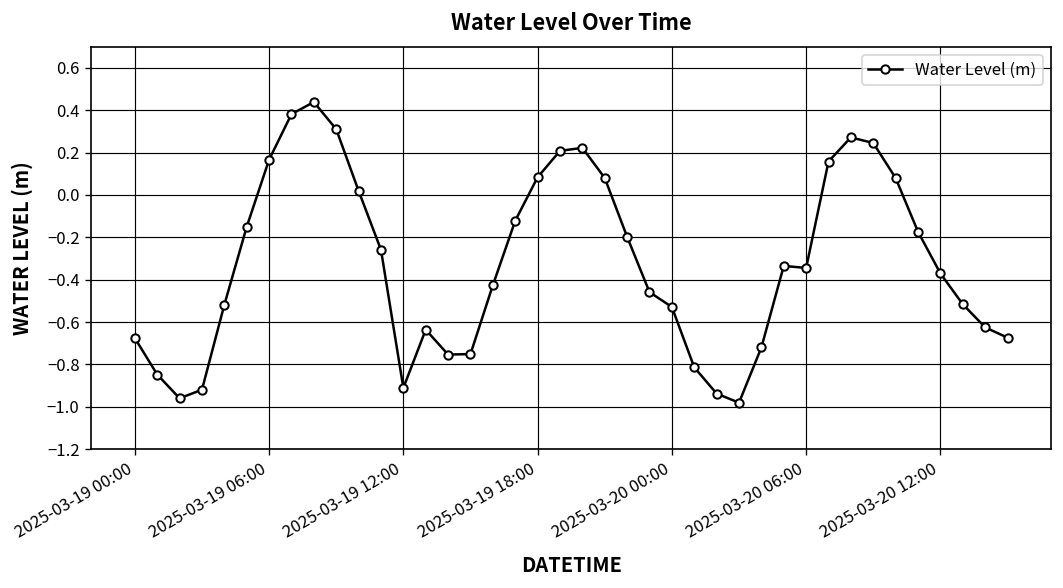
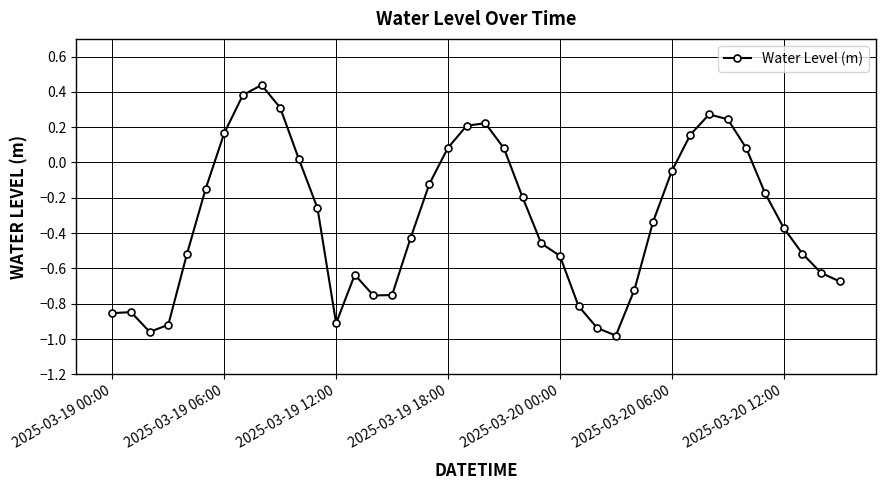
  {
-   "2025-03-19 00:00": -0.68,
+   "2025-03-19 00:00": -0.85,
    "2025-03-19 06:00": 0.17,
    "2025-03-19 12:00": -0.91,
    "2025-03-19 18:00": 0.08,
    "2025-03-20 00:00": -0.53,
-   "2025-03-20 06:00": -0.34,
+   "2025-03-20 06:00": -0.05,
    "2025-03-20 12:00": -0.37
  }
